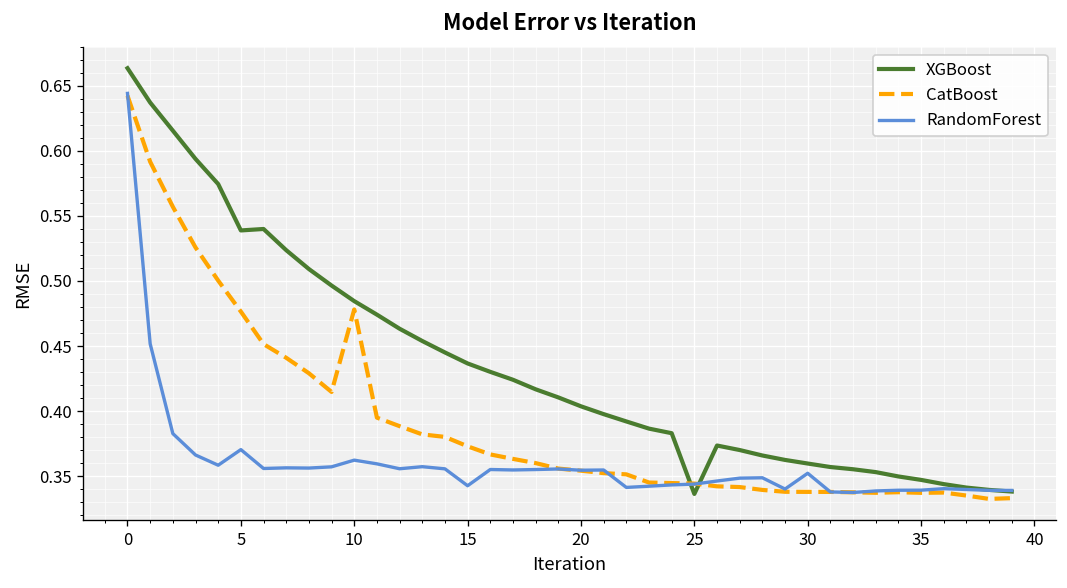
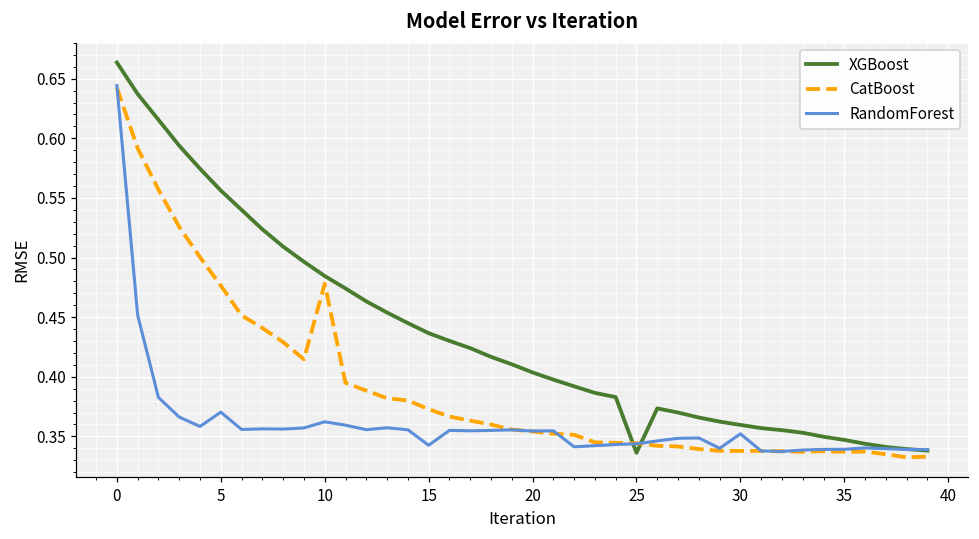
  {
    "XGBoost": {
      "0": 0.664,
-     "5": 0.539,
+     "5": 0.556,
      "10": 0.485,
      "15": 0.437,
      "20": 0.404,
      "25": 0.336,
      "30": 0.360,
      "35": 0.347
    },
    "CatBoost": {
      "5": 0.476,
      "10": 0.478,
      "15": 0.373,
      "30": 0.338
    },
    "RandomForest": {
      "5": 0.370,
      "10": 0.362,
      "15": 0.343,
      "30": 0.352
    }
  }
